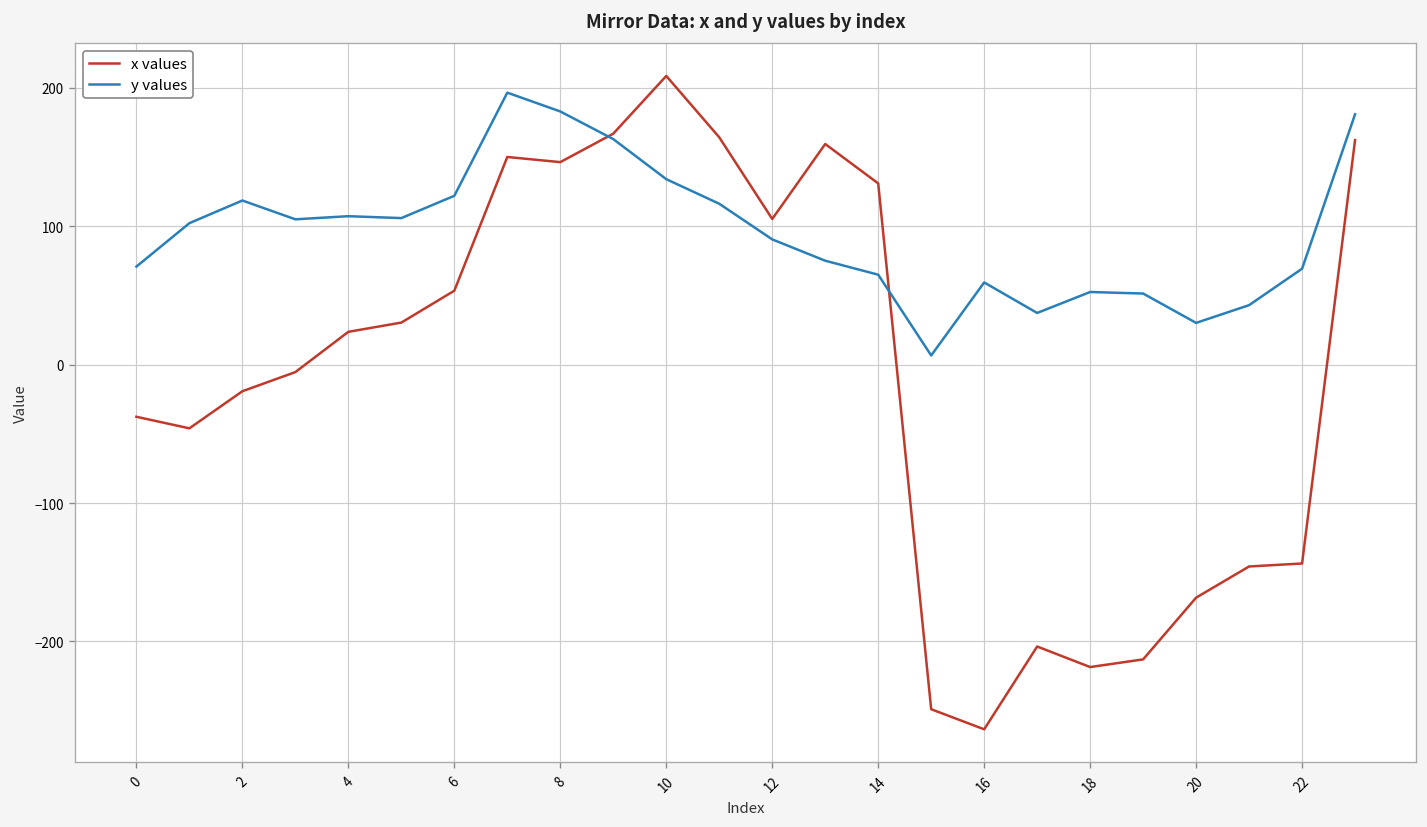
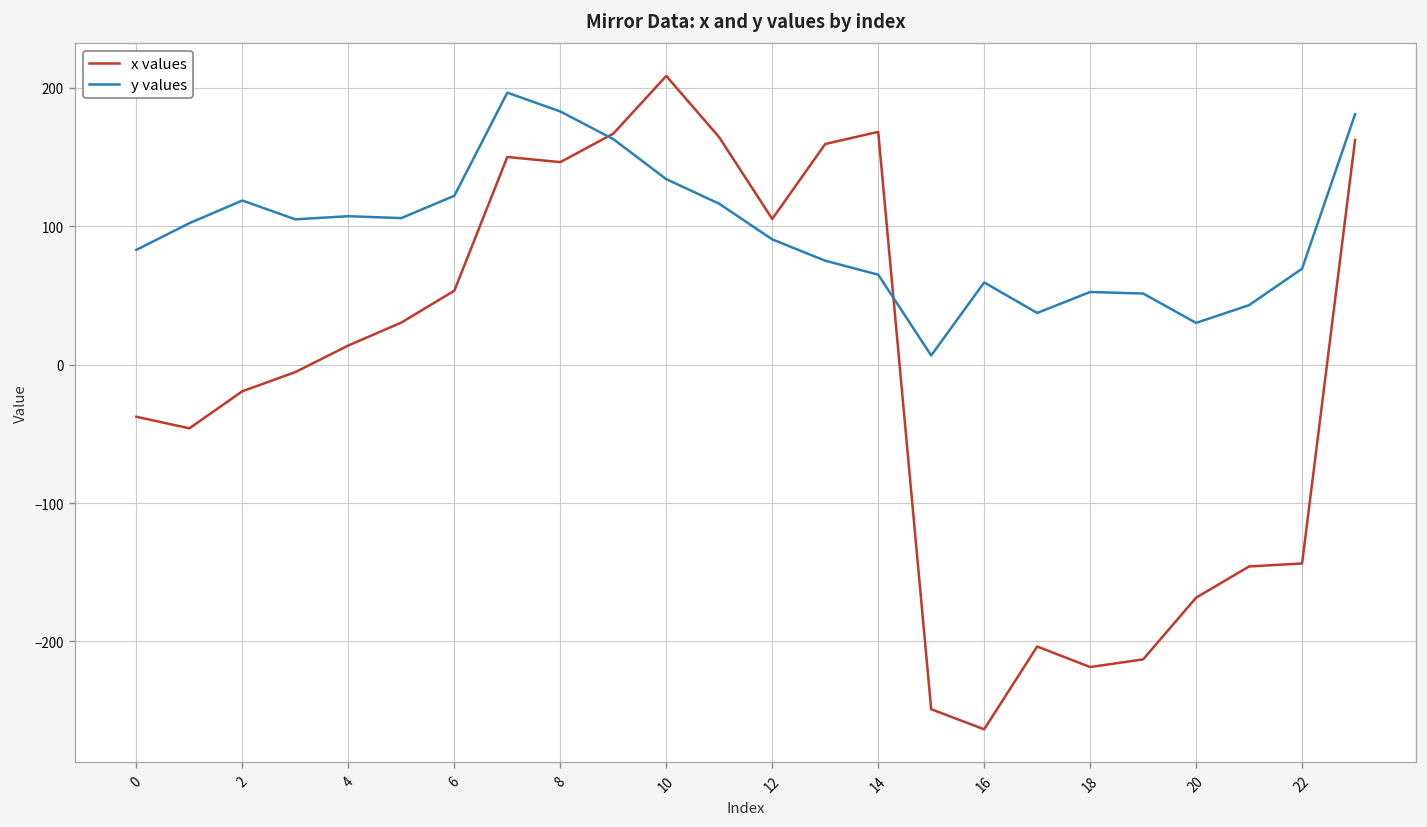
  {
    "x values": {
      "0": -38,
      "2": -19,
-     "4": 24,
+     "4": 14,
      "6": 53,
      "8": 146,
      "10": 208,
      "12": 105,
-     "14": 131,
+     "14": 168,
      "16": -263,
      "18": -218,
      "20": -168,
      "22": -144
    },
    "y values": {
-     "0": 71,
+     "0": 83,
      "2": 118,
      "4": 107,
      "6": 122,
      "8": 183,
      "10": 134,
      "12": 90,
      "14": 65,
      "16": 59,
      "18": 52,
      "20": 30,
      "22": 69
    }
  }
